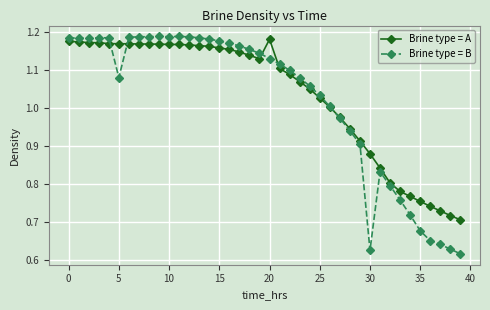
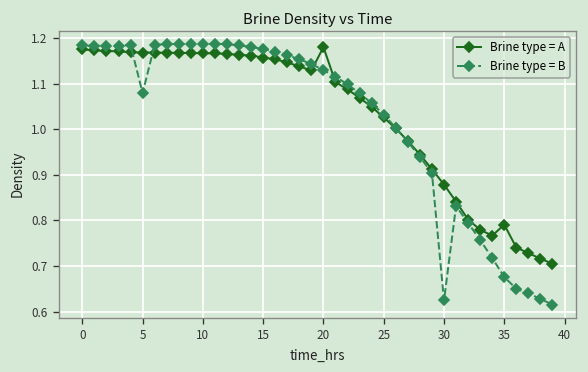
  {
    "Brine type = A": {
      "0": 1.17,
      "5": 1.17,
      "10": 1.17,
      "15": 1.16,
      "20": 1.18,
      "30": 0.88,
-     "35": 0.75
+     "35": 0.79
    },
    "Brine type = B": {
      "0": 1.18,
      "5": 1.08,
      "10": 1.19,
      "15": 1.18,
      "20": 1.13,
      "30": 0.62,
      "35": 0.68
    }
  }
